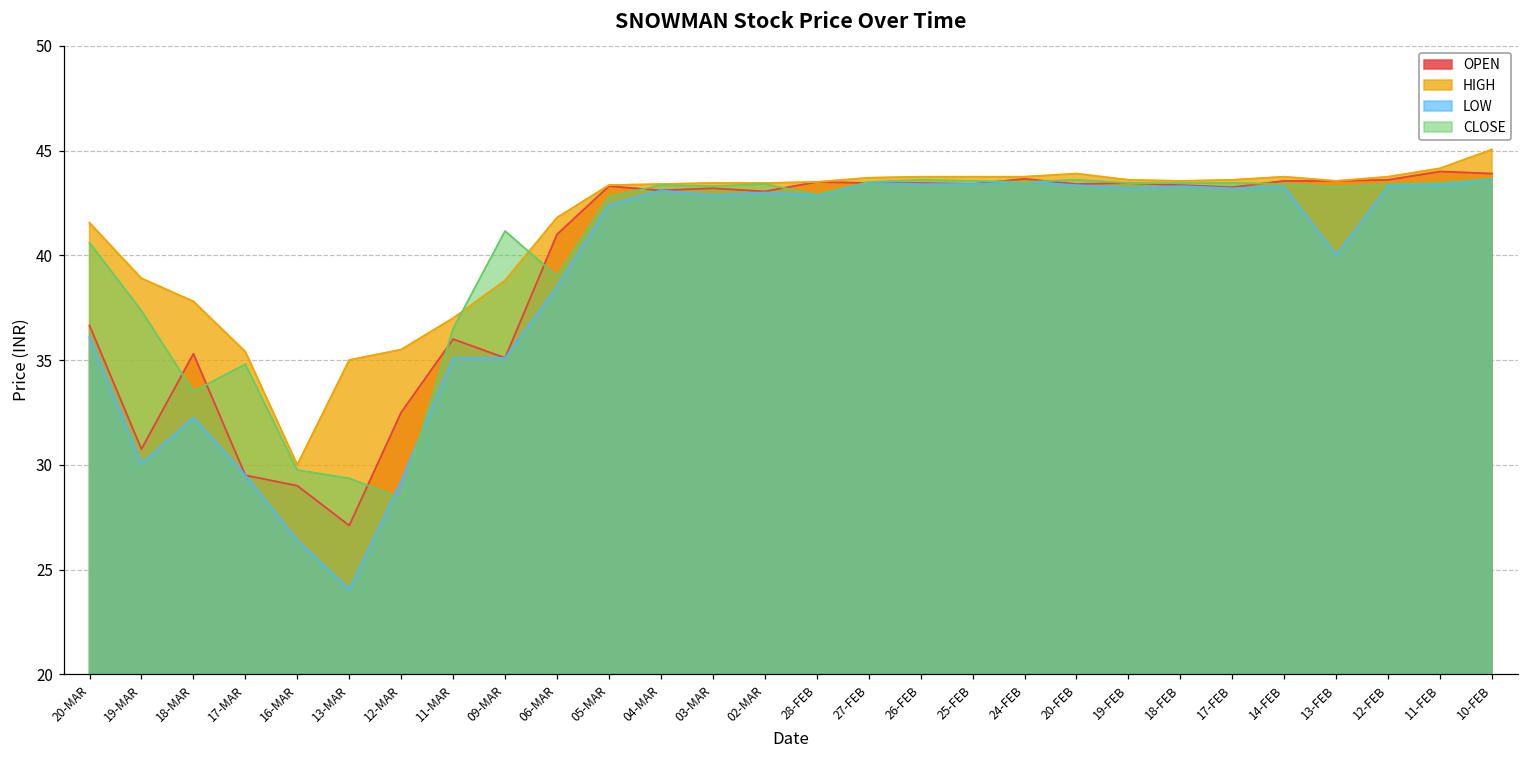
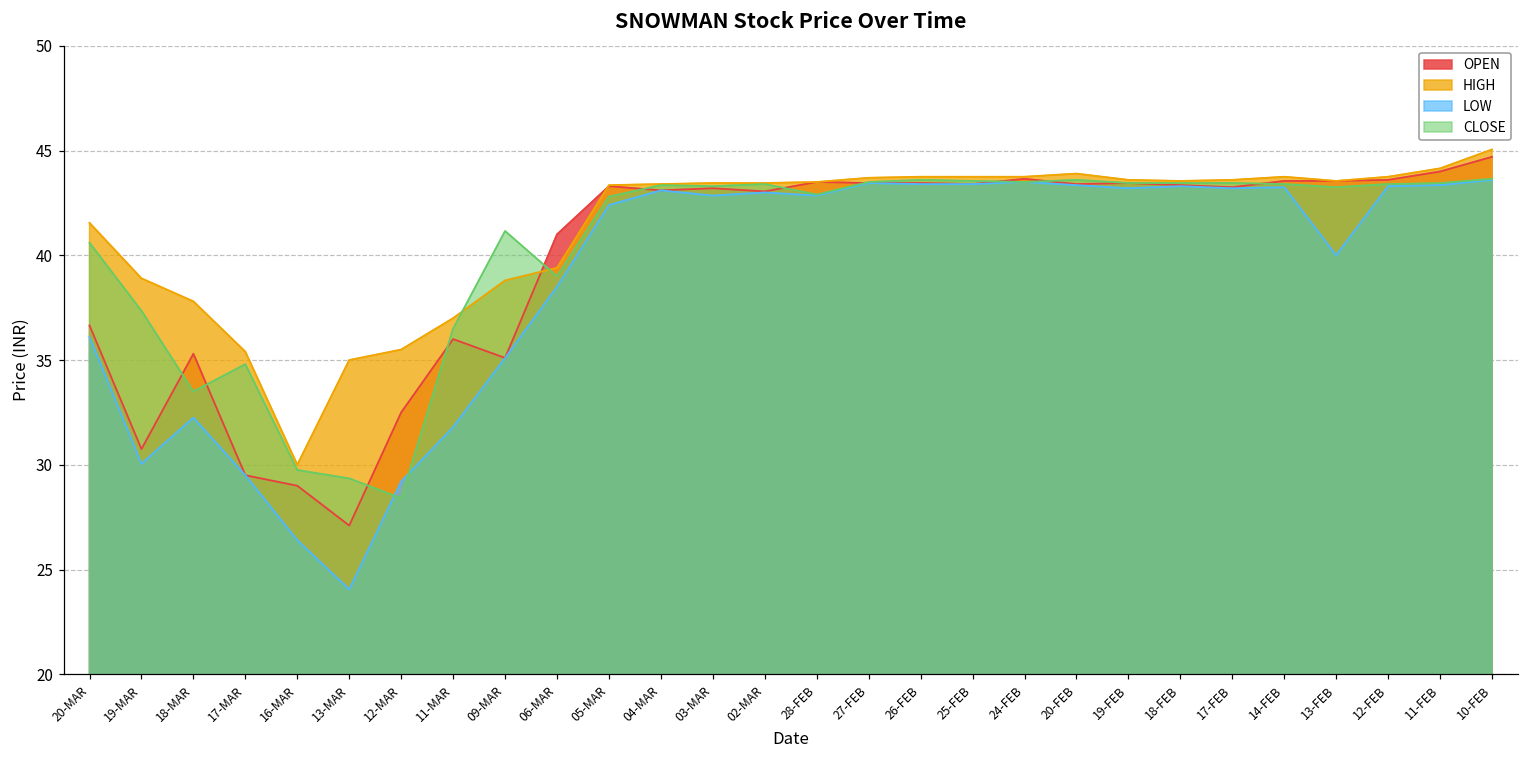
  {
    "OPEN": {
      "20-MAR": 36.7,
      "19-MAR": 30.8,
      "18-MAR": 35.3,
      "16-MAR": 29.0,
      "13-MAR": 27.1,
      "12-MAR": 32.5,
      "11-MAR": 36.0,
      "06-MAR": 41.0,
      "14-FEB": 43.6,
      "12-FEB": 43.6,
      "11-FEB": 44.0,
-     "10-FEB": 43.9
+     "10-FEB": 44.7
    },
    "HIGH": {
      "20-MAR": 41.6,
      "19-MAR": 38.9,
      "18-MAR": 37.8,
      "17-MAR": 35.4,
      "16-MAR": 30.0,
      "13-MAR": 35.0,
      "12-MAR": 35.5,
      "11-MAR": 37.0,
      "09-MAR": 38.8,
-     "06-MAR": 41.8,
+     "06-MAR": 39.4,
      "03-MAR": 43.5,
      "27-FEB": 43.7,
      "26-FEB": 43.8,
      "25-FEB": 43.8,
      "20-FEB": 43.9,
      "19-FEB": 43.6,
      "17-FEB": 43.6,
      "14-FEB": 43.8,
      "12-FEB": 43.8,
      "11-FEB": 44.2,
      "10-FEB": 45.1
    },
    "LOW": {
      "20-MAR": 36.1,
      "19-MAR": 30.1,
      "18-MAR": 32.3,
      "16-MAR": 26.4,
      "13-MAR": 24.1,
      "12-MAR": 29.2,
-     "11-MAR": 35.1,
+     "11-MAR": 31.8,
      "06-MAR": 38.5,
      "05-MAR": 42.4,
      "03-MAR": 42.9,
      "19-FEB": 43.2,
      "14-FEB": 43.3,
      "13-FEB": 40.0
    },
    "CLOSE": {
      "20-MAR": 40.6,
      "19-MAR": 37.4,
      "18-MAR": 33.5,
      "17-MAR": 34.8,
      "16-MAR": 29.8,
      "13-MAR": 29.4,
      "12-MAR": 28.4,
      "11-MAR": 36.5,
      "09-MAR": 41.2,
      "06-MAR": 39.0,
      "05-MAR": 42.8,
      "26-FEB": 43.6,
      "25-FEB": 43.6,
      "20-FEB": 43.6,
      "17-FEB": 43.5,
      "14-FEB": 43.4,
      "13-FEB": 43.3
    }
  }
